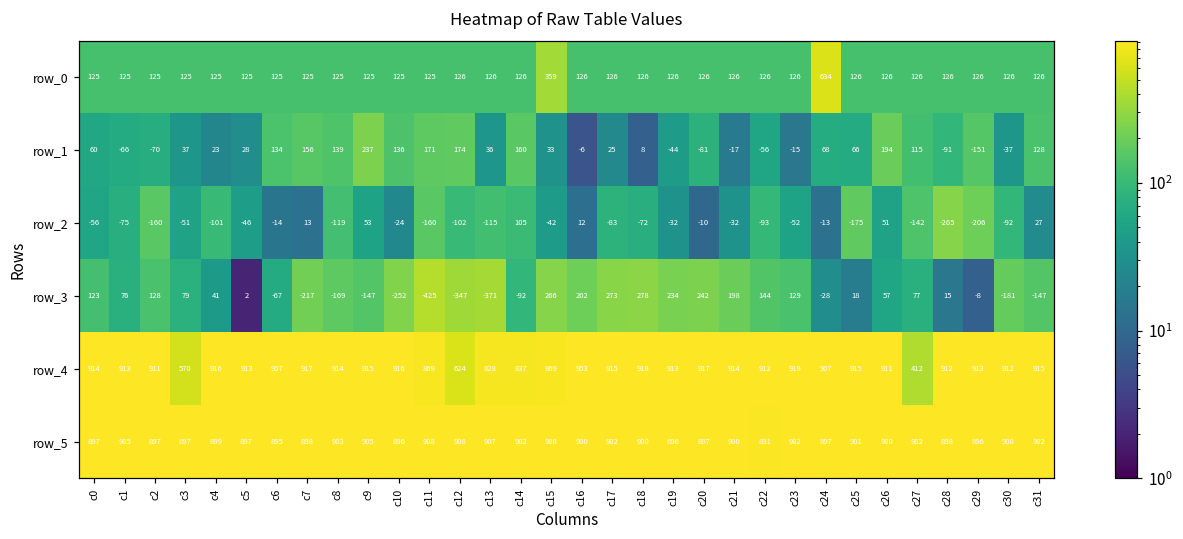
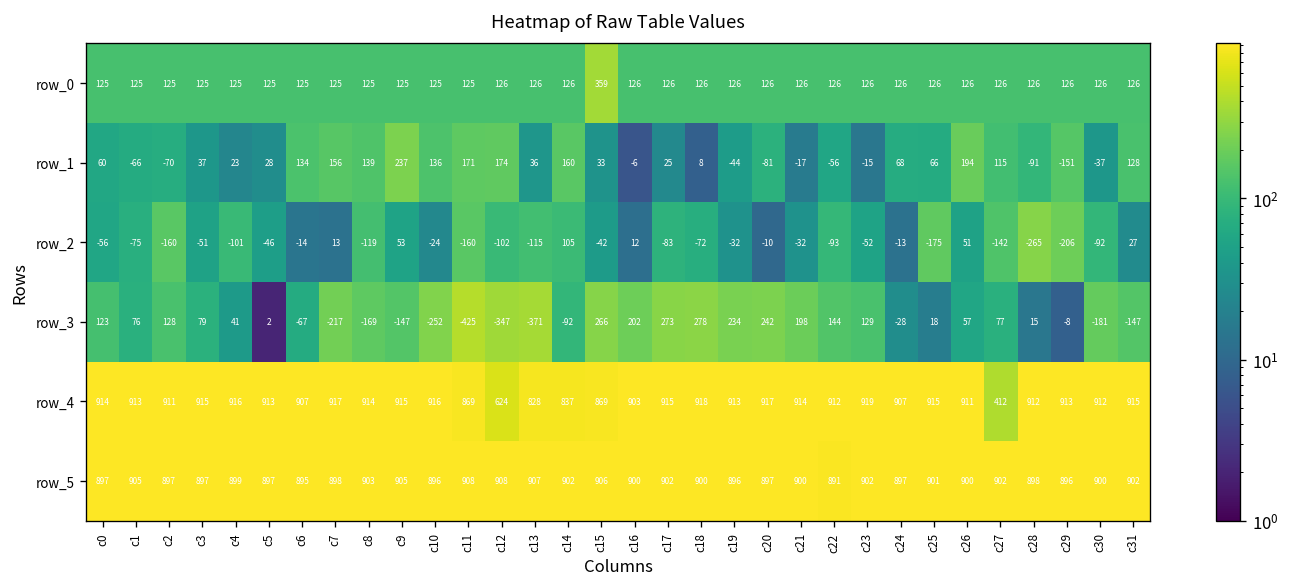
  {
    "row_0": {
      "c0": 125,
      "c1": 125,
      "c2": 125,
      "c3": 125,
      "c4": 125,
      "c5": 125,
      "c6": 125,
      "c7": 125,
      "c8": 125,
      "c9": 125,
      "c10": 125,
      "c11": 125,
      "c12": 126,
      "c13": 126,
      "c14": 126,
      "c15": 359,
      "c16": 126,
      "c17": 126,
      "c18": 126,
      "c19": 126,
      "c20": 126,
      "c21": 126,
      "c22": 126,
      "c23": 126,
-     "c24": 634,
+     "c24": 126,
      "c25": 126,
      "c26": 126,
      "c27": 126,
      "c28": 126,
      "c29": 126,
      "c30": 126,
      "c31": 126
    },
    "row_1": {
      "c0": 60,
      "c1": -66,
      "c2": -70,
      "c3": 37,
      "c4": 23,
      "c5": 28,
      "c6": 134,
      "c7": 156,
      "c8": 139,
      "c9": 237,
      "c10": 136,
      "c11": 171,
      "c12": 174,
      "c13": 36,
      "c14": 160,
      "c15": 33,
      "c16": -6,
      "c17": 25,
      "c18": 8,
      "c19": -44,
      "c20": -81,
      "c21": -17,
      "c22": -56,
      "c23": -15,
      "c24": 68,
      "c25": 66,
      "c26": 194,
      "c27": 115,
      "c28": -91,
      "c29": -151,
      "c30": -37,
      "c31": 128
    },
    "row_2": {
      "c0": -56,
      "c1": -75,
      "c2": -160,
      "c3": -51,
      "c4": -101,
      "c5": -46,
      "c6": -14,
      "c7": 13,
      "c8": -119,
      "c9": 53,
      "c10": -24,
      "c11": -160,
      "c12": -102,
      "c13": -115,
      "c14": 105,
      "c15": -42,
      "c16": 12,
      "c17": -83,
      "c18": -72,
      "c19": -32,
      "c20": -10,
      "c21": -32,
      "c22": -93,
      "c23": -52,
      "c24": -13,
      "c25": -175,
      "c26": 51,
      "c27": -142,
      "c28": -265,
      "c29": -206,
      "c30": -92,
      "c31": 27
    },
    "row_3": {
      "c0": 123,
      "c1": 76,
      "c2": 128,
      "c3": 79,
      "c4": 41,
      "c5": 2,
      "c6": -67,
      "c7": -217,
      "c8": -169,
      "c9": -147,
      "c10": -252,
      "c11": -425,
      "c12": -347,
      "c13": -371,
      "c14": -92,
      "c15": 266,
      "c16": 202,
      "c17": 273,
      "c18": 278,
      "c19": 234,
      "c20": 242,
      "c21": 198,
      "c22": 144,
      "c23": 129,
      "c24": -28,
      "c25": 18,
      "c26": 57,
      "c27": 77,
      "c28": 15,
      "c29": -8,
      "c30": -181,
      "c31": -147
    },
    "row_4": {
      "c0": 914,
      "c1": 913,
      "c2": 911,
-     "c3": 570,
+     "c3": 915,
      "c4": 916,
      "c5": 913,
      "c6": 907,
      "c7": 917,
      "c8": 914,
      "c9": 915,
      "c10": 916,
      "c11": 869,
      "c12": 624,
      "c13": 828,
      "c14": 837,
      "c15": 869,
      "c16": 903,
      "c17": 915,
      "c18": 918,
      "c19": 913,
      "c20": 917,
      "c21": 914,
      "c22": 912,
      "c23": 919,
      "c24": 907,
      "c25": 915,
      "c26": 911,
      "c27": 412,
      "c28": 912,
      "c29": 913,
      "c30": 912,
      "c31": 915
    },
    "row_5": {
      "c0": 897,
      "c1": 905,
      "c2": 897,
      "c3": 897,
      "c4": 899,
      "c5": 897,
      "c6": 895,
      "c7": 898,
      "c8": 903,
      "c9": 905,
      "c10": 896,
      "c11": 908,
      "c12": 908,
      "c13": 907,
      "c14": 902,
      "c15": 906,
      "c16": 900,
      "c17": 902,
      "c18": 900,
      "c19": 896,
      "c20": 897,
      "c21": 900,
      "c22": 891,
      "c23": 902,
      "c24": 897,
      "c25": 901,
      "c26": 900,
      "c27": 902,
      "c28": 898,
      "c29": 896,
      "c30": 900,
      "c31": 902
    }
  }
